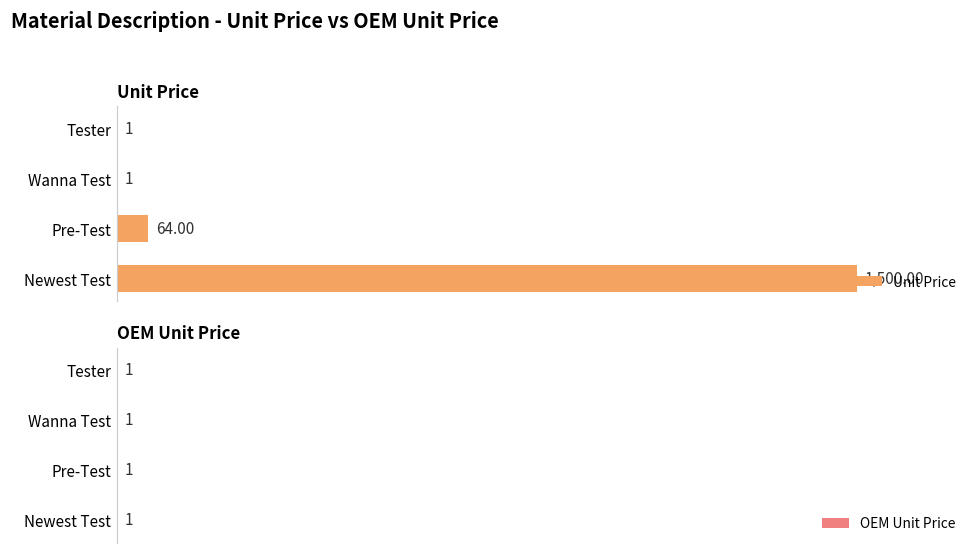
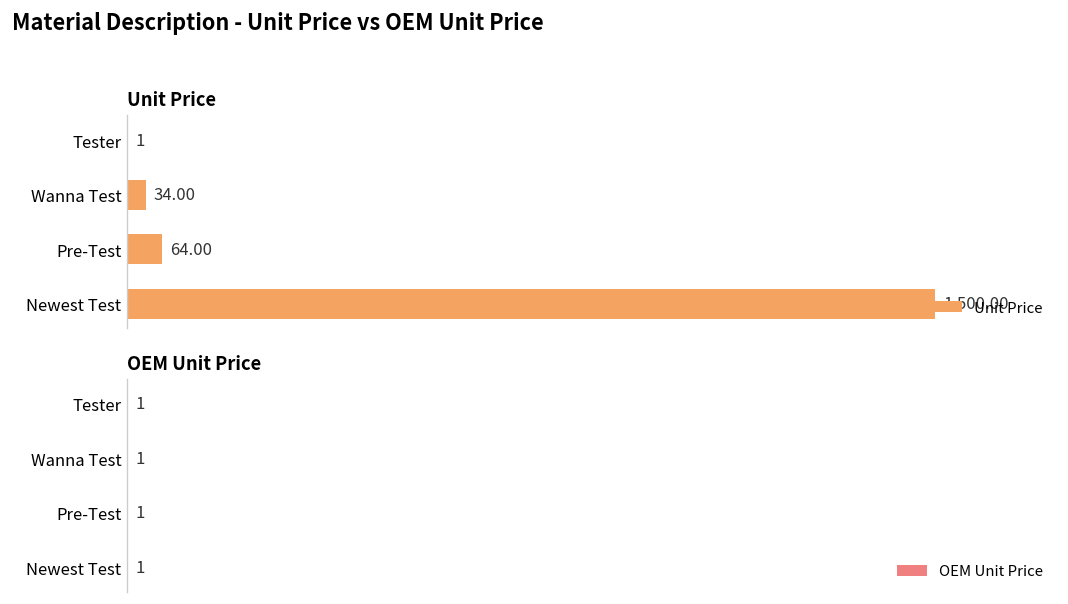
  {
    "Unit Price": {
      "Tester": 1,
-     "Wanna Test": 1,
+     "Wanna Test": 34.00,
      "Pre-Test": 64.00
    },
    "OEM Unit Price": {
      "Tester": 1,
      "Wanna Test": 1,
      "Pre-Test": 1,
      "Newest Test": 1
    }
  }
